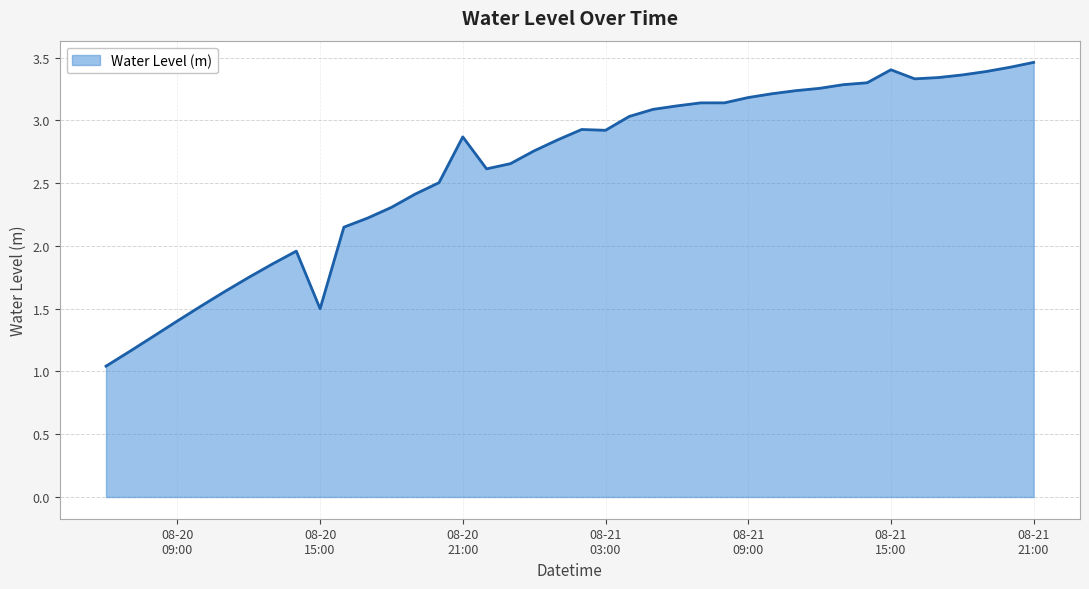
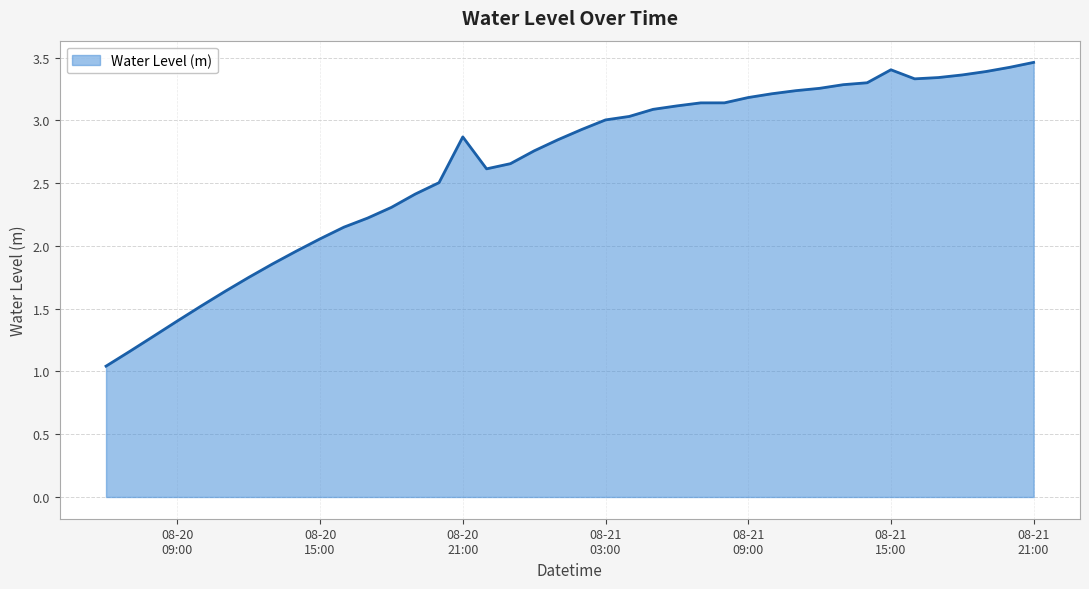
  {
    "08-20 09:00": 1.40,
-   "08-20 15:00": 1.50,
+   "08-20 15:00": 2.06,
    "08-20 21:00": 2.87,
-   "08-21 03:00": 2.92,
+   "08-21 03:00": 3.00,
    "08-21 09:00": 3.18,
    "08-21 15:00": 3.40,
    "08-21 21:00": 3.46
  }
